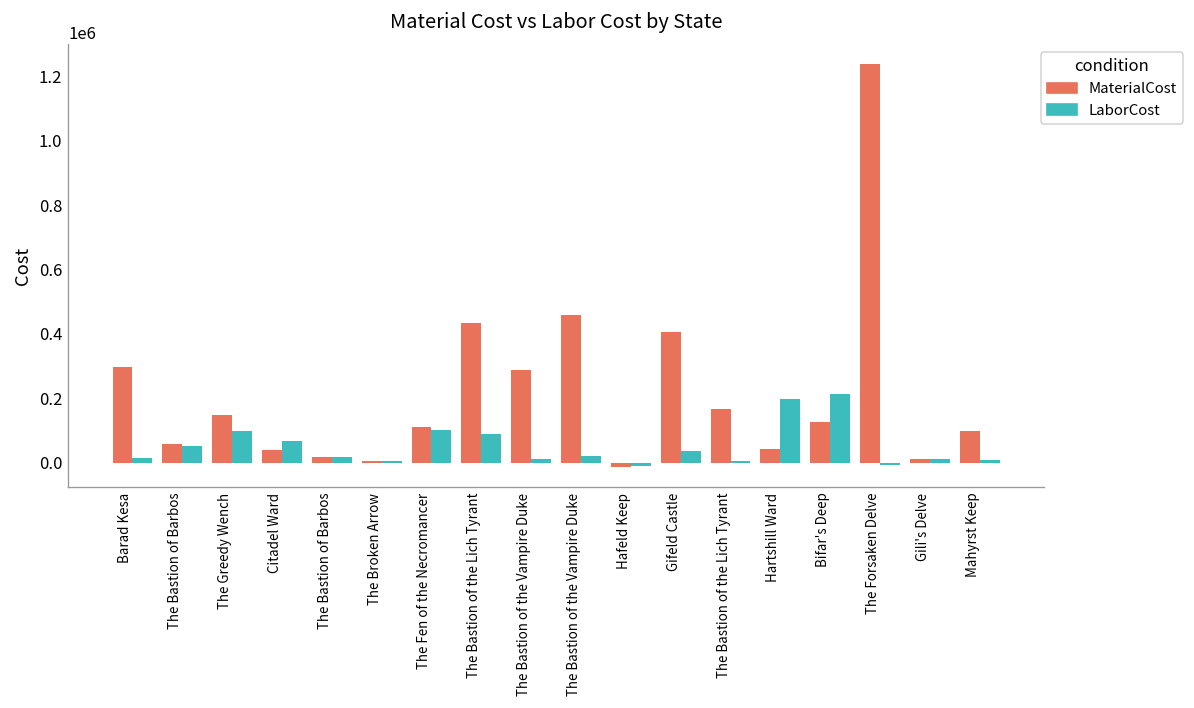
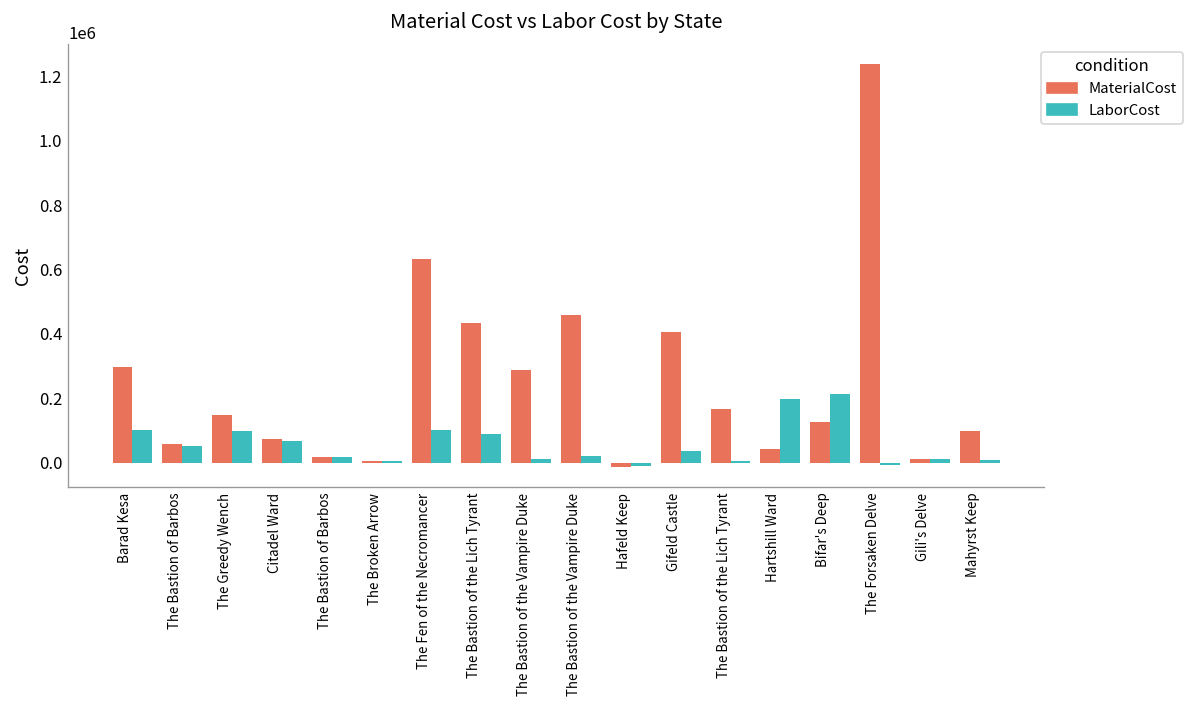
  {
    "MaterialCost": {
      "Barad Kesa": 300000,
      "The Greedy Wench": 150000,
-     "Citadel Ward": 40000,
-     "The Fen of the Necromancer": 110000,
+     "Citadel Ward": 70000,
+     "The Fen of the Necromancer": 630000,
      "Hafeld Keep": -10000,
      "Gifeld Castle": 410000,
      "Hartshill Ward": 40000,
      "Bifar's Deep": 130000,
      "The Forsaken Delve": 1240000,
      "Gili's Delve": 10000,
      "Mahyrst Keep": 100000
    },
    "LaborCost": {
-     "Barad Kesa": 10000,
+     "Barad Kesa": 100000,
      "The Greedy Wench": 100000,
      "Citadel Ward": 70000,
      "The Fen of the Necromancer": 100000,
      "Hafeld Keep": -10000,
      "Gifeld Castle": 30000,
      "Hartshill Ward": 200000,
      "Bifar's Deep": 210000,
      "Gili's Delve": 10000
    }
  }
